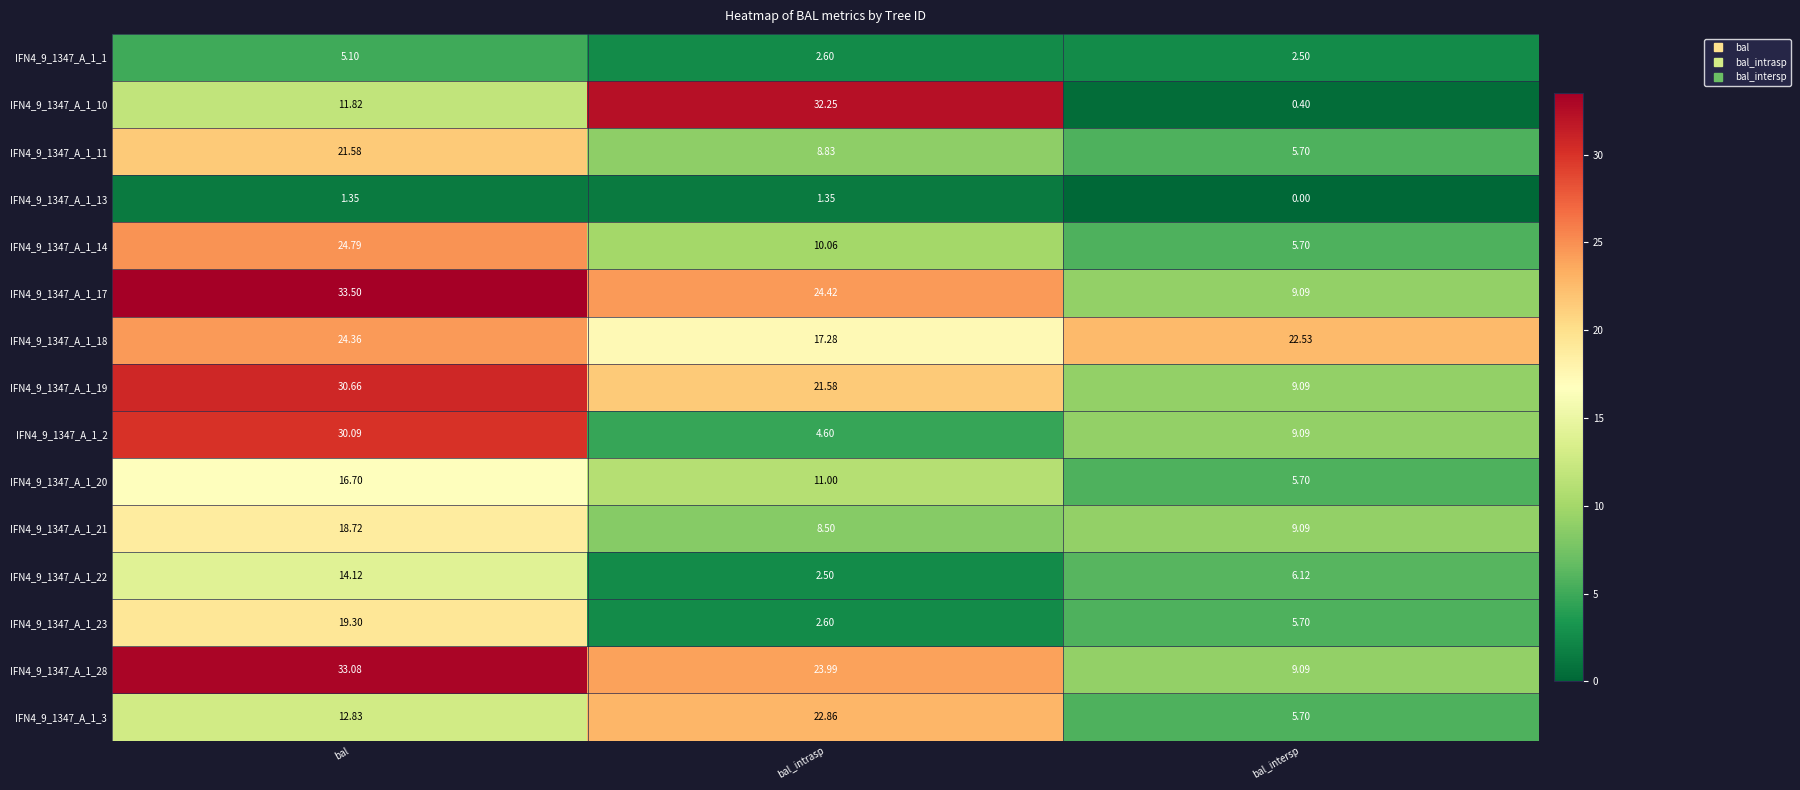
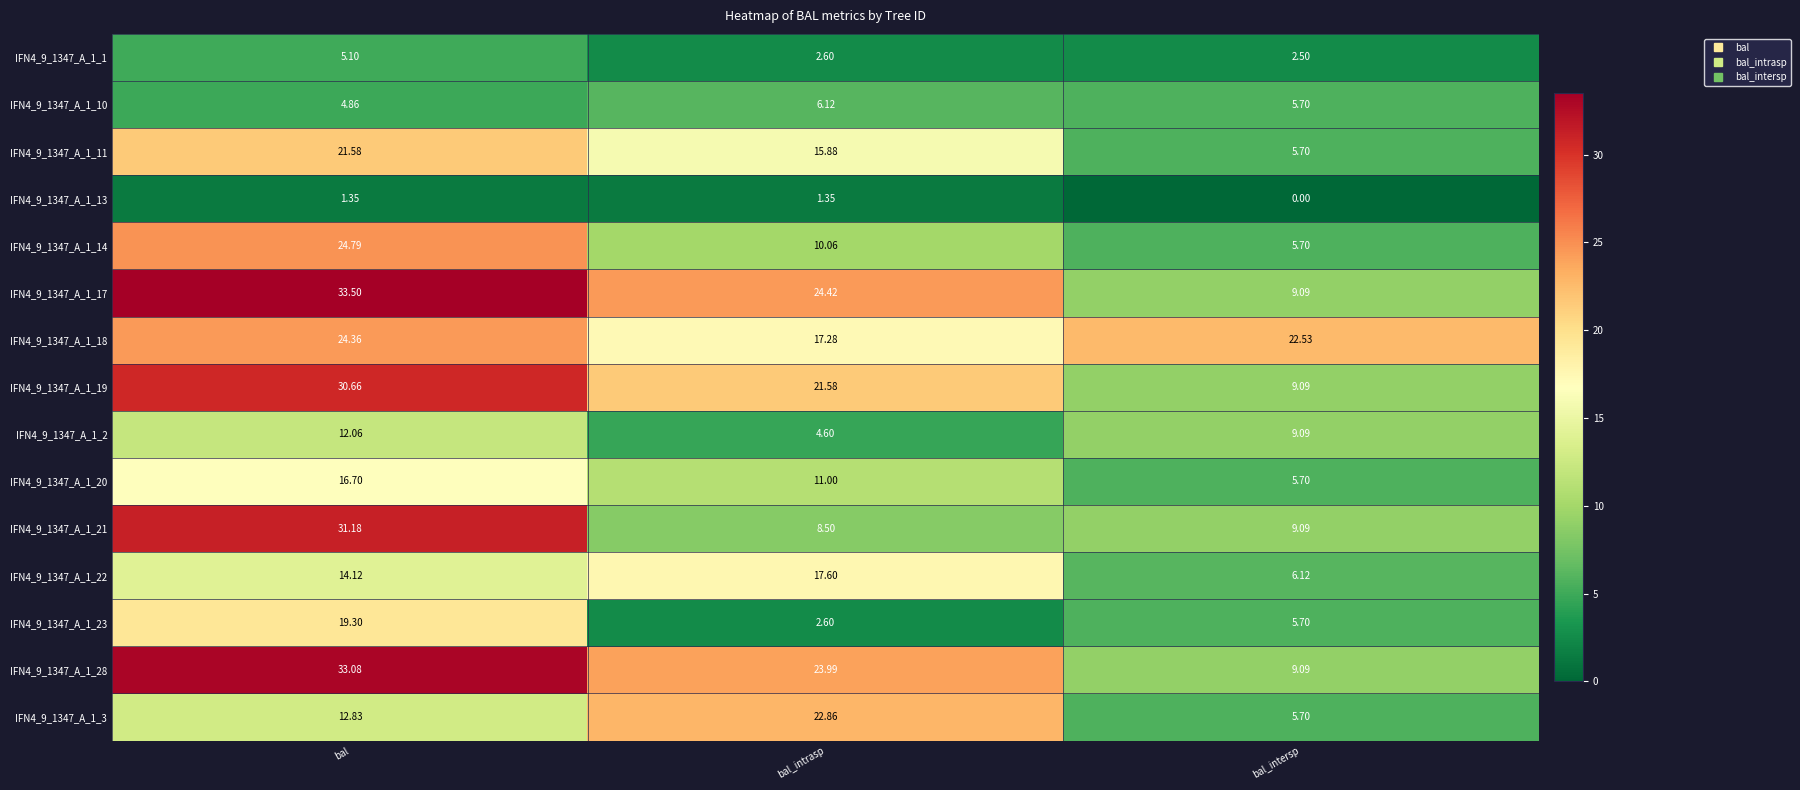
  {
    "IFN4_9_1347_A_1_1": {
      "bal": 5.10,
      "bal_intrasp": 2.60,
      "bal_intersp": 2.50
    },
    "IFN4_9_1347_A_1_10": {
-     "bal": 11.82,
-     "bal_intrasp": 32.25,
-     "bal_intersp": 0.40
+     "bal": 4.86,
+     "bal_intrasp": 6.12,
+     "bal_intersp": 5.70
    },
    "IFN4_9_1347_A_1_11": {
      "bal": 21.58,
-     "bal_intrasp": 8.83,
+     "bal_intrasp": 15.88,
      "bal_intersp": 5.70
    },
    "IFN4_9_1347_A_1_13": {
      "bal": 1.35,
      "bal_intrasp": 1.35,
      "bal_intersp": 0.00
    },
    "IFN4_9_1347_A_1_14": {
      "bal": 24.79,
      "bal_intrasp": 10.06,
      "bal_intersp": 5.70
    },
    "IFN4_9_1347_A_1_17": {
      "bal": 33.50,
      "bal_intrasp": 24.42,
      "bal_intersp": 9.09
    },
    "IFN4_9_1347_A_1_18": {
      "bal": 24.36,
      "bal_intrasp": 17.28,
      "bal_intersp": 22.53
    },
    "IFN4_9_1347_A_1_19": {
      "bal": 30.66,
      "bal_intrasp": 21.58,
      "bal_intersp": 9.09
    },
    "IFN4_9_1347_A_1_2": {
-     "bal": 30.09,
+     "bal": 12.06,
      "bal_intrasp": 4.60,
      "bal_intersp": 9.09
    },
    "IFN4_9_1347_A_1_20": {
      "bal": 16.70,
      "bal_intrasp": 11.00,
      "bal_intersp": 5.70
    },
    "IFN4_9_1347_A_1_21": {
-     "bal": 18.72,
+     "bal": 31.18,
      "bal_intrasp": 8.50,
      "bal_intersp": 9.09
    },
    "IFN4_9_1347_A_1_22": {
      "bal": 14.12,
-     "bal_intrasp": 2.50,
+     "bal_intrasp": 17.60,
      "bal_intersp": 6.12
    },
    "IFN4_9_1347_A_1_23": {
      "bal": 19.30,
      "bal_intrasp": 2.60,
      "bal_intersp": 5.70
    },
    "IFN4_9_1347_A_1_28": {
      "bal": 33.08,
      "bal_intrasp": 23.99,
      "bal_intersp": 9.09
    },
    "IFN4_9_1347_A_1_3": {
      "bal": 12.83,
      "bal_intrasp": 22.86,
      "bal_intersp": 5.70
    }
  }
